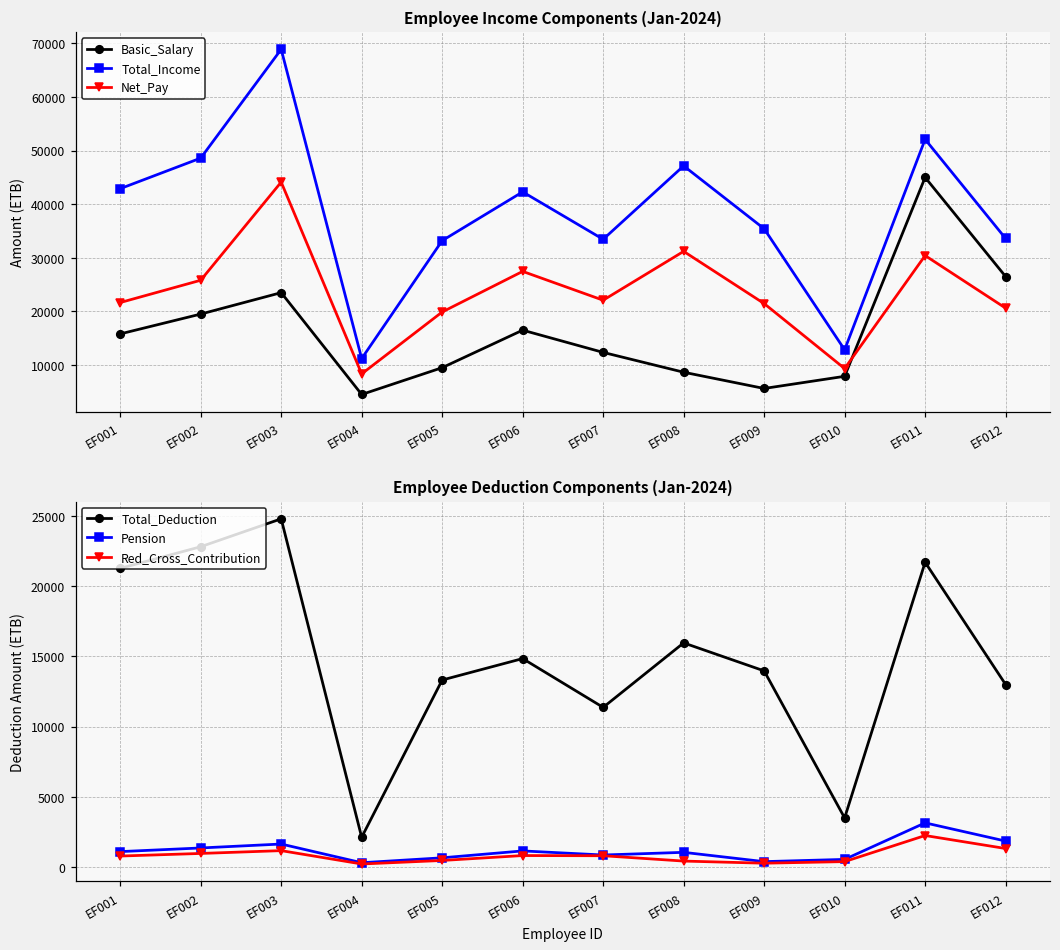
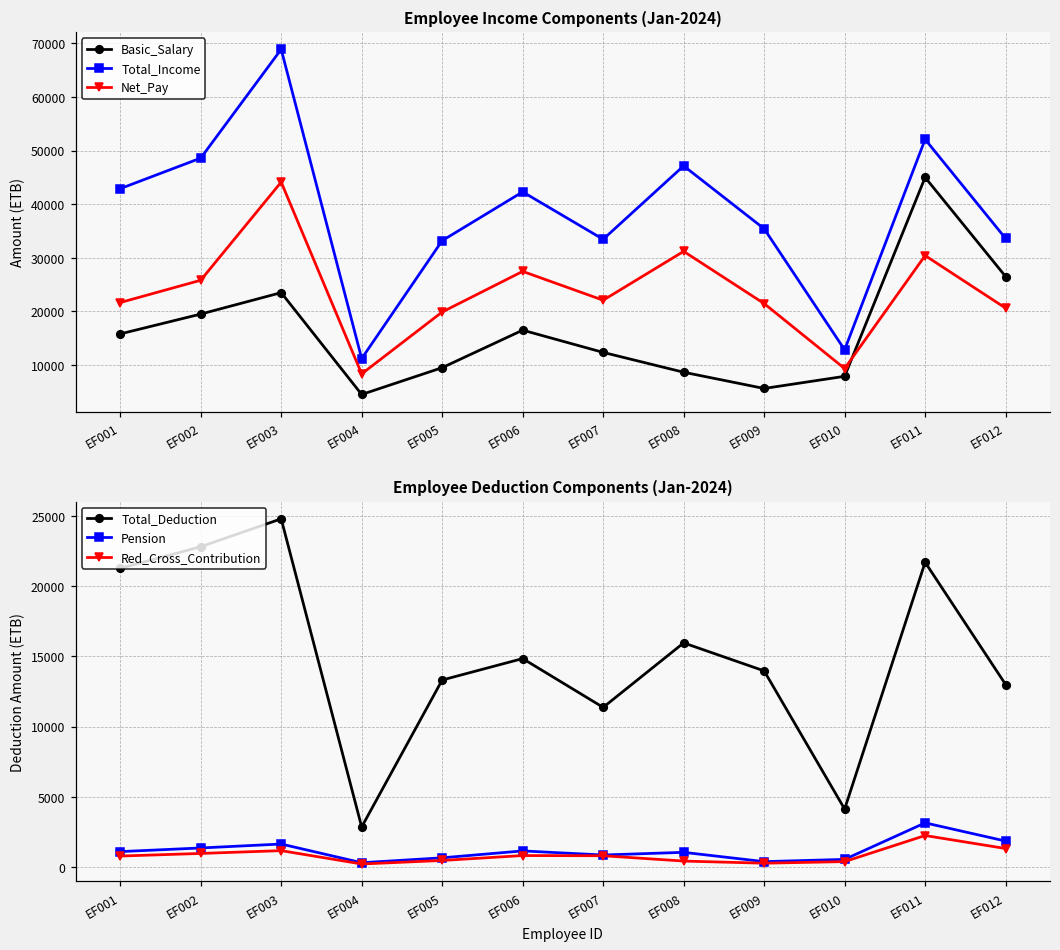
  {
    "Employee Income Components (Jan-2024)": {
      "Basic_Salary": {
        "EF001": 16000,
        "EF002": 20000,
        "EF003": 24000,
        "EF004": 5000,
        "EF005": 10000,
        "EF006": 17000,
        "EF007": 12000,
        "EF008": 9000,
        "EF009": 6000,
        "EF010": 8000,
        "EF011": 45000,
        "EF012": 27000
      },
      "Total_Income": {
        "EF001": 43000,
        "EF002": 49000,
        "EF003": 69000,
        "EF004": 11000,
        "EF005": 33000,
        "EF006": 42000,
        "EF007": 33000,
        "EF008": 47000,
        "EF009": 35000,
        "EF010": 13000,
        "EF011": 52000,
        "EF012": 34000
      },
      "Net_Pay": {
        "EF001": 22000,
        "EF002": 26000,
        "EF003": 44000,
        "EF004": 8000,
        "EF005": 20000,
        "EF006": 27000,
        "EF007": 22000,
        "EF008": 31000,
        "EF009": 21000,
        "EF010": 9000,
        "EF011": 30000,
        "EF012": 21000
      }
    },
    "Employee Deduction Components (Jan-2024)": {
      "Total_Deduction": {
        "EF001": 21300,
        "EF003": 24800,
-       "EF004": 2100,
+       "EF004": 2900,
        "EF005": 13300,
        "EF006": 14800,
        "EF007": 11400,
        "EF008": 16000,
        "EF009": 14000,
-       "EF010": 3500,
+       "EF010": 4100,
        "EF011": 21700,
        "EF012": 13000
      },
      "Pension": {
        "EF001": 1100,
        "EF002": 1400,
        "EF003": 1600,
        "EF006": 1200,
        "EF008": 1100,
        "EF011": 3200,
        "EF012": 1900
      },
      "Red_Cross_Contribution": {
        "EF001": 800,
        "EF002": 1000,
        "EF003": 1200,
        "EF006": 800,
        "EF008": 400,
        "EF011": 2300,
        "EF012": 1300
      }
    }
  }
